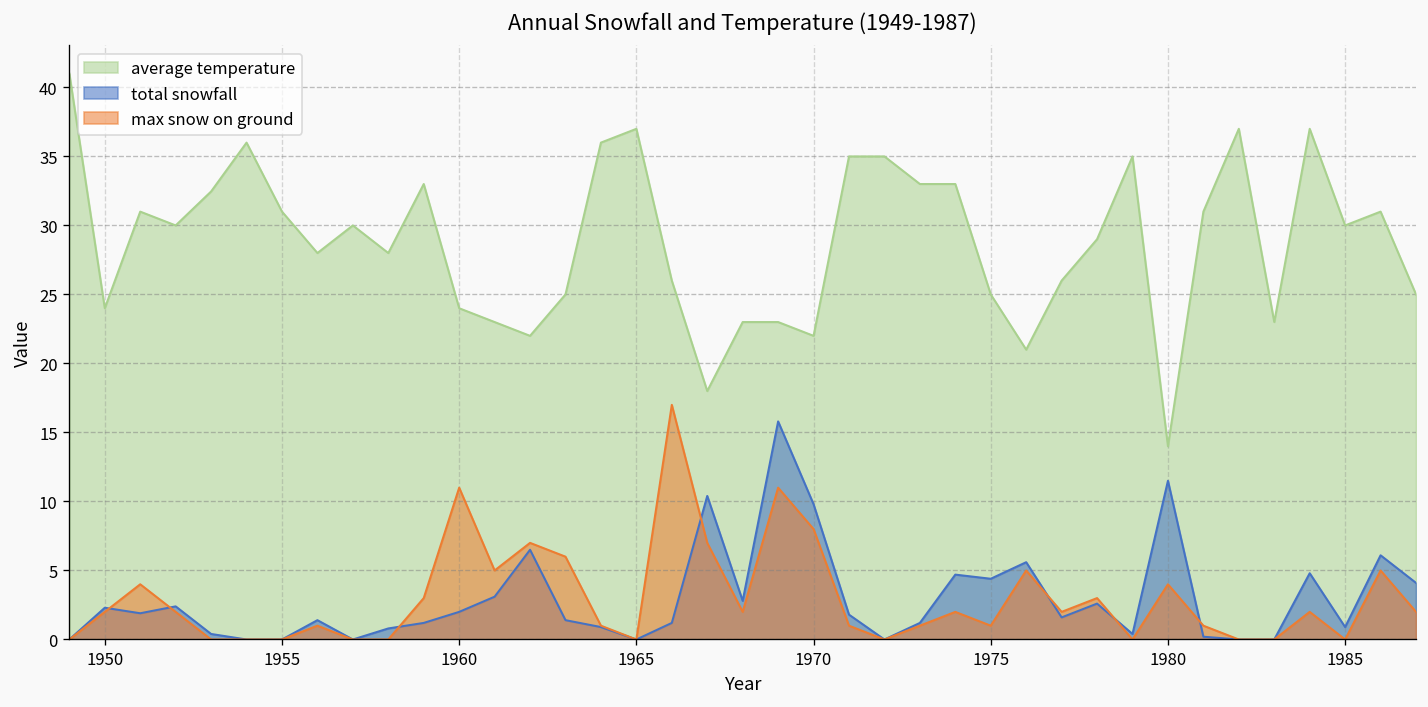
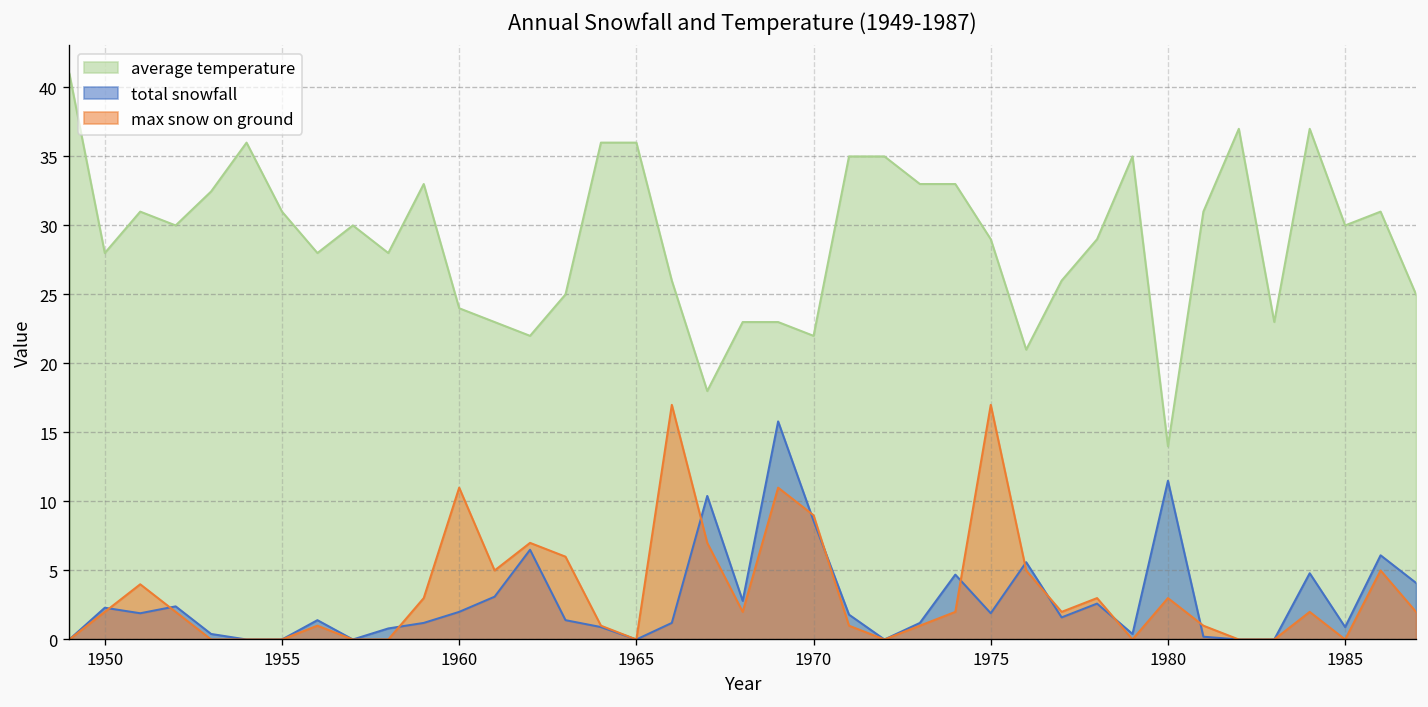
  {
    "average temperature": {
-     "1950": 24,
+     "1950": 28,
      "1955": 31,
      "1960": 24,
-     "1965": 37,
+     "1965": 36,
      "1970": 22,
-     "1975": 25,
+     "1975": 29,
      "1980": 14,
      "1985": 30
    },
    "total snowfall": {
      "1950": 2.3,
      "1960": 2.0,
-     "1970": 9.8,
-     "1975": 4.4,
+     "1970": 8.6,
+     "1975": 1.9,
      "1980": 11.5,
      "1985": 0.9
    },
    "max snow on ground": {
      "1950": 2,
      "1960": 11,
-     "1970": 8,
-     "1975": 1,
-     "1980": 4,
+     "1970": 9,
+     "1975": 17,
+     "1980": 3,
      "1985": 0
    }
  }
